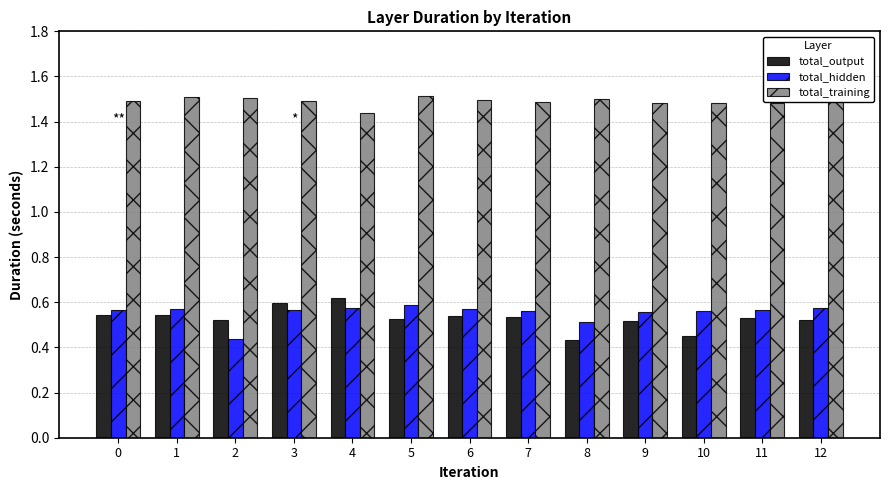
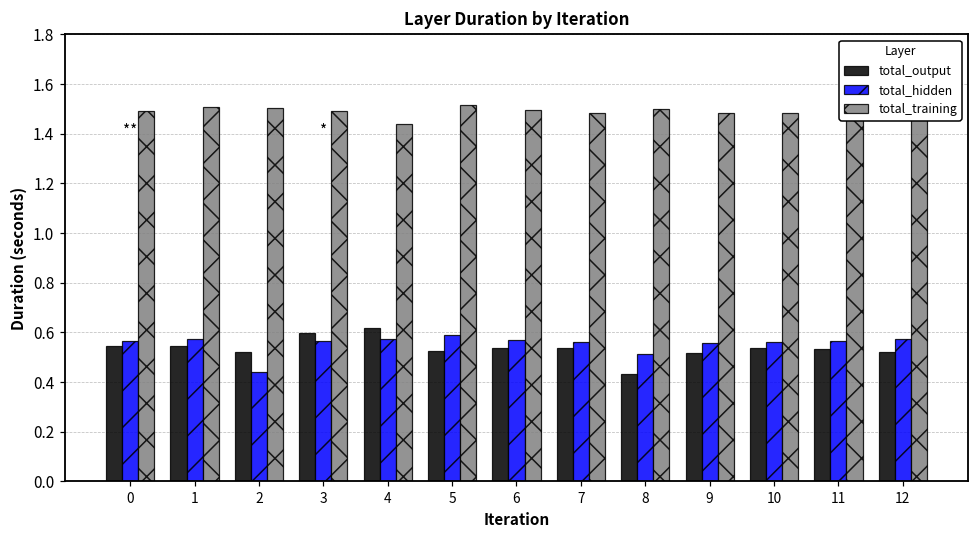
  {
    "total_output": {
      "0": 0.54,
      "1": 0.54,
      "2": 0.52,
      "3": 0.60,
      "4": 0.62,
      "5": 0.52,
      "6": 0.54,
      "7": 0.54,
      "8": 0.43,
      "9": 0.52,
-     "10": 0.45,
+     "10": 0.54,
      "11": 0.53,
      "12": 0.52
    },
    "total_hidden": {
      "0": 0.57,
      "1": 0.57,
      "2": 0.44,
      "3": 0.57,
      "4": 0.58,
      "5": 0.59,
      "6": 0.57,
      "7": 0.56,
      "8": 0.51,
      "9": 0.56,
      "10": 0.56,
      "11": 0.57,
      "12": 0.57
    },
    "total_training": {
      "0": 1.49,
      "1": 1.51,
      "2": 1.50,
      "3": 1.49,
      "4": 1.44,
      "5": 1.52,
      "6": 1.50,
      "7": 1.49,
      "8": 1.50,
      "9": 1.48,
      "10": 1.48,
      "11": 1.48
    }
  }
